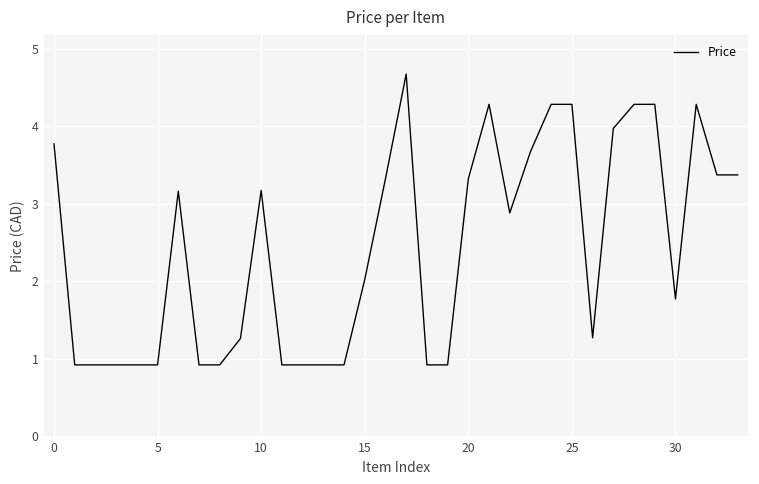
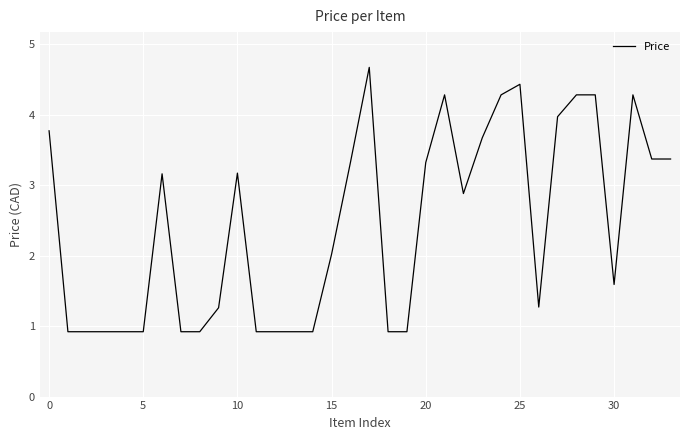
  {
    "0": 3.8,
    "5": 0.9,
    "10": 3.2,
    "15": 2.0,
    "20": 3.3,
-   "25": 4.3,
-   "30": 1.8
+   "25": 4.4,
+   "30": 1.6
  }
